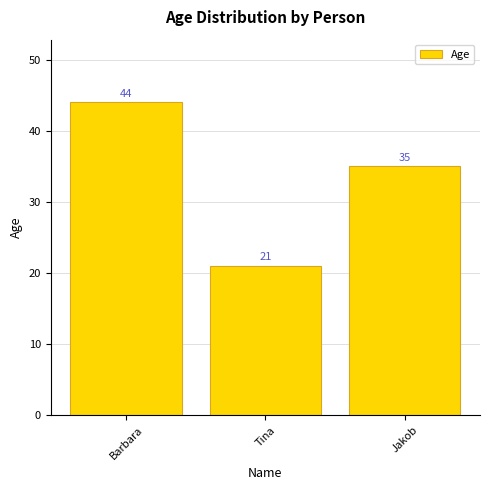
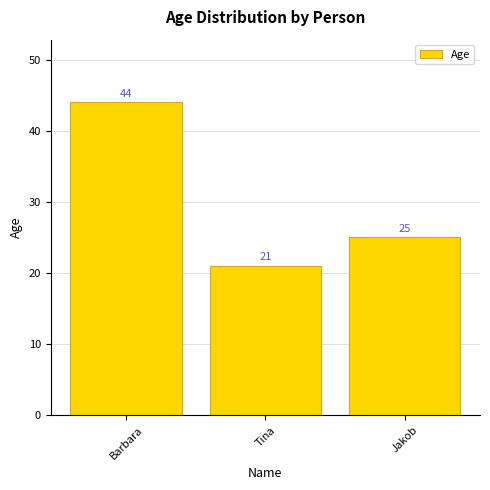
  {
    "Barbara": 44,
    "Tina": 21,
-   "Jakob": 35
+   "Jakob": 25
  }
